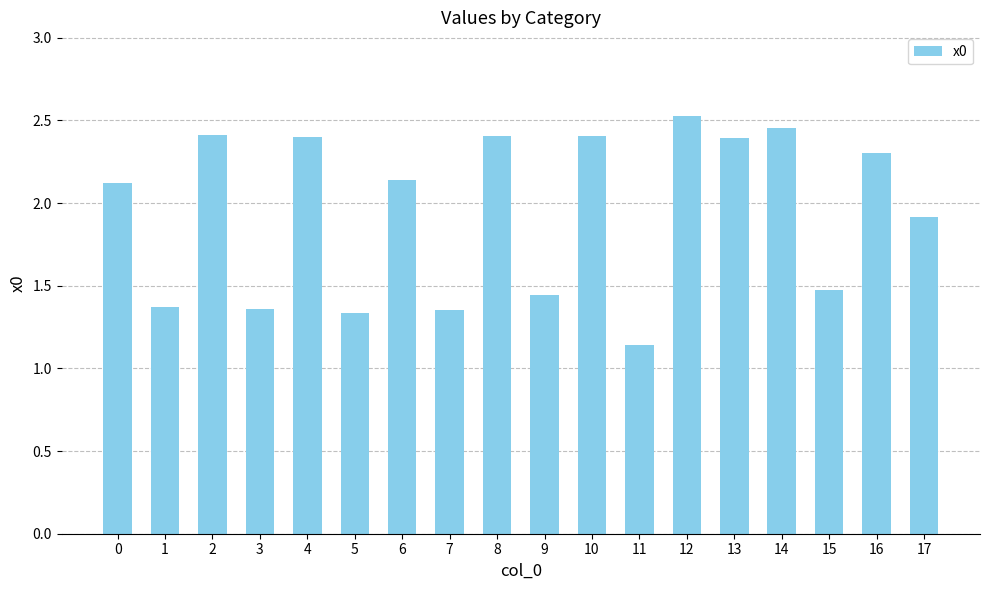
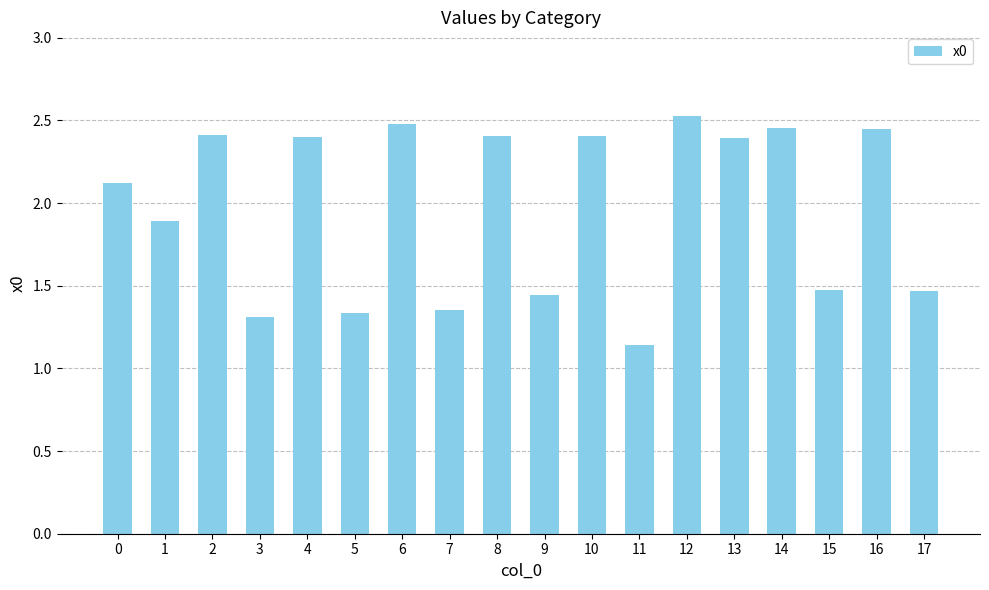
  {
    "0": 2.12,
-   "1": 1.37,
+   "1": 1.89,
    "2": 2.41,
-   "3": 1.36,
+   "3": 1.31,
    "4": 2.40,
    "5": 1.33,
-   "6": 2.14,
+   "6": 2.48,
    "7": 1.35,
    "8": 2.41,
    "9": 1.44,
    "10": 2.40,
    "11": 1.14,
    "12": 2.53,
    "13": 2.39,
    "14": 2.45,
    "15": 1.47,
-   "16": 2.30,
-   "17": 1.92
+   "16": 2.45,
+   "17": 1.47
  }
